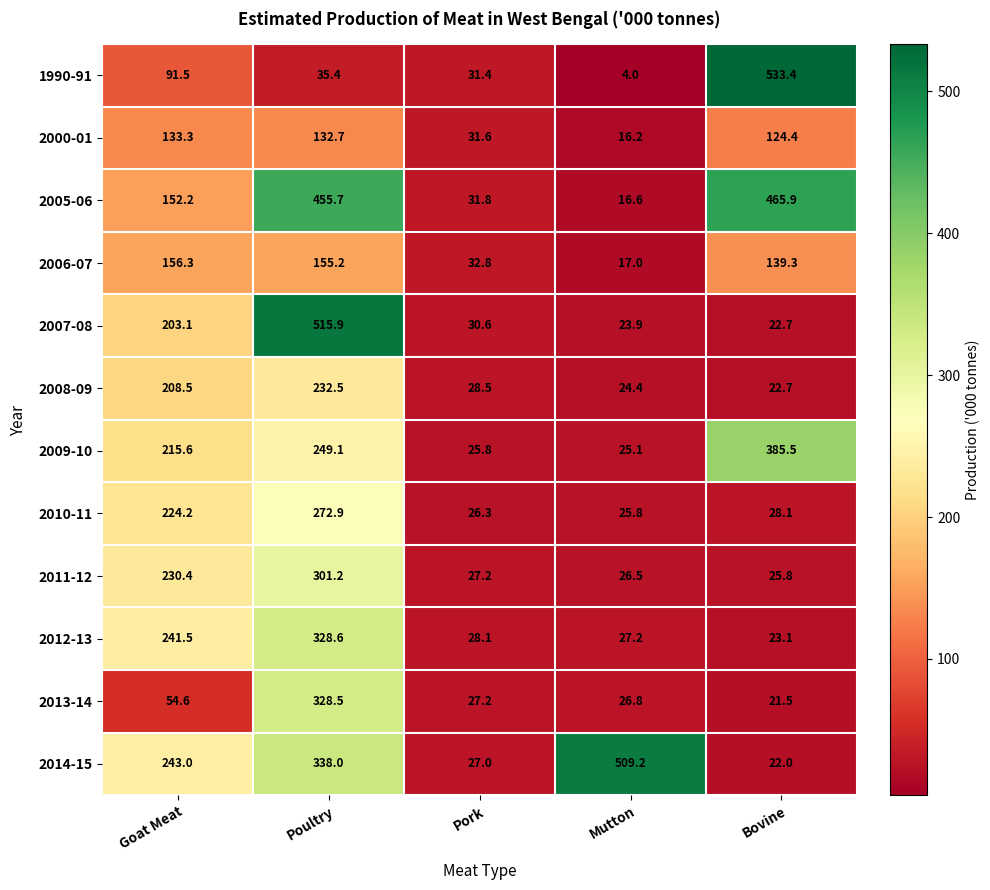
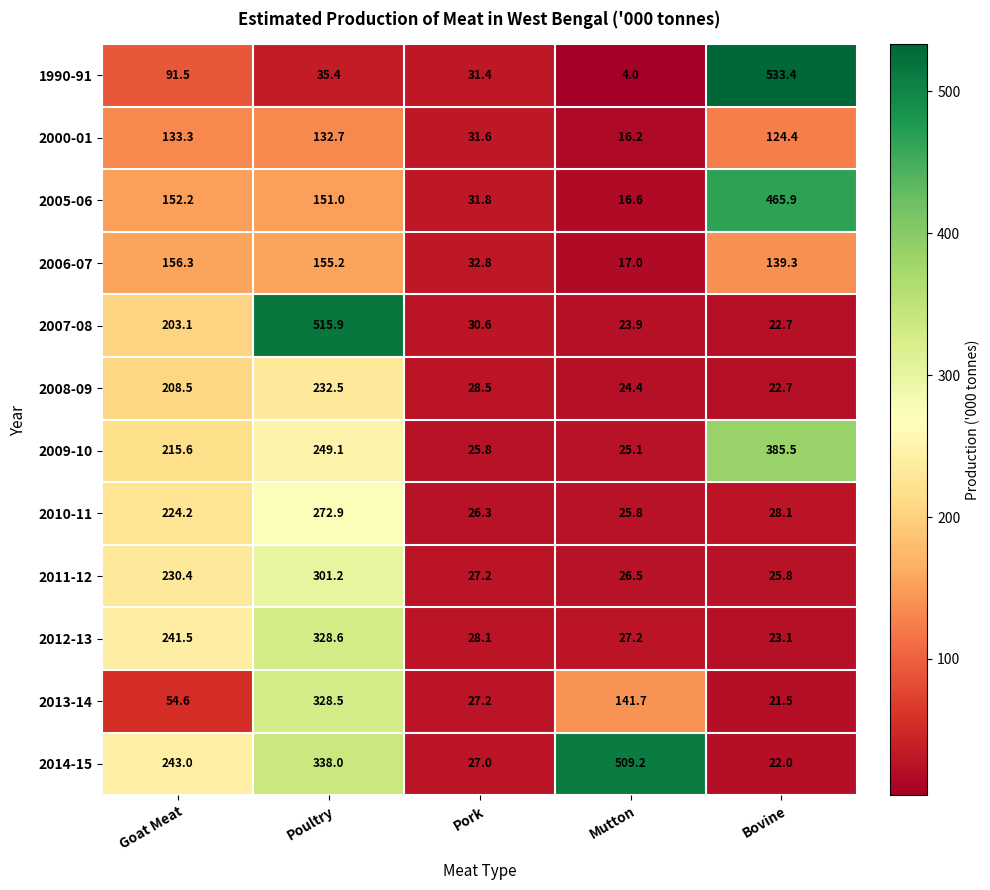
  {
    "1990-91": {
      "Goat Meat": 91.5,
      "Poultry": 35.4,
      "Pork": 31.4,
      "Mutton": 4.0,
      "Bovine": 533.4
    },
    "2000-01": {
      "Goat Meat": 133.3,
      "Poultry": 132.7,
      "Pork": 31.6,
      "Mutton": 16.2,
      "Bovine": 124.4
    },
    "2005-06": {
      "Goat Meat": 152.2,
-     "Poultry": 455.7,
+     "Poultry": 151.0,
      "Pork": 31.8,
      "Mutton": 16.6,
      "Bovine": 465.9
    },
    "2006-07": {
      "Goat Meat": 156.3,
      "Poultry": 155.2,
      "Pork": 32.8,
      "Mutton": 17.0,
      "Bovine": 139.3
    },
    "2007-08": {
      "Goat Meat": 203.1,
      "Poultry": 515.9,
      "Pork": 30.6,
      "Mutton": 23.9,
      "Bovine": 22.7
    },
    "2008-09": {
      "Goat Meat": 208.5,
      "Poultry": 232.5,
      "Pork": 28.5,
      "Mutton": 24.4,
      "Bovine": 22.7
    },
    "2009-10": {
      "Goat Meat": 215.6,
      "Poultry": 249.1,
      "Pork": 25.8,
      "Mutton": 25.1,
      "Bovine": 385.5
    },
    "2010-11": {
      "Goat Meat": 224.2,
      "Poultry": 272.9,
      "Pork": 26.3,
      "Mutton": 25.8,
      "Bovine": 28.1
    },
    "2011-12": {
      "Goat Meat": 230.4,
      "Poultry": 301.2,
      "Pork": 27.2,
      "Mutton": 26.5,
      "Bovine": 25.8
    },
    "2012-13": {
      "Goat Meat": 241.5,
      "Poultry": 328.6,
      "Pork": 28.1,
      "Mutton": 27.2,
      "Bovine": 23.1
    },
    "2013-14": {
      "Goat Meat": 54.6,
      "Poultry": 328.5,
      "Pork": 27.2,
-     "Mutton": 26.8,
+     "Mutton": 141.7,
      "Bovine": 21.5
    },
    "2014-15": {
      "Goat Meat": 243.0,
      "Poultry": 338.0,
      "Pork": 27.0,
      "Mutton": 509.2,
      "Bovine": 22.0
    }
  }
